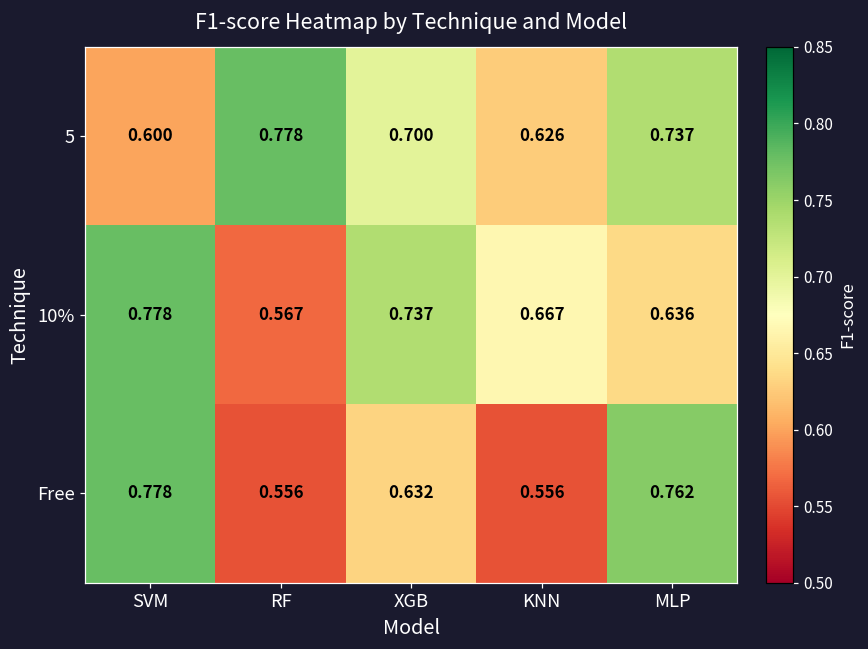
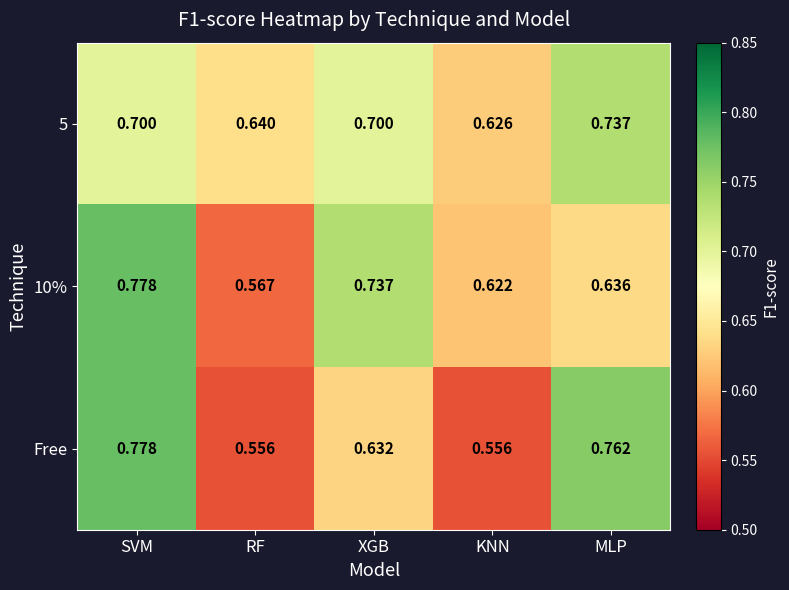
  {
    "5": {
-     "SVM": 0.600,
-     "RF": 0.778,
+     "SVM": 0.700,
+     "RF": 0.640,
      "XGB": 0.700,
      "KNN": 0.626,
      "MLP": 0.737
    },
    "10%": {
      "SVM": 0.778,
      "RF": 0.567,
      "XGB": 0.737,
-     "KNN": 0.667,
+     "KNN": 0.622,
      "MLP": 0.636
    },
    "Free": {
      "SVM": 0.778,
      "RF": 0.556,
      "XGB": 0.632,
      "KNN": 0.556,
      "MLP": 0.762
    }
  }
